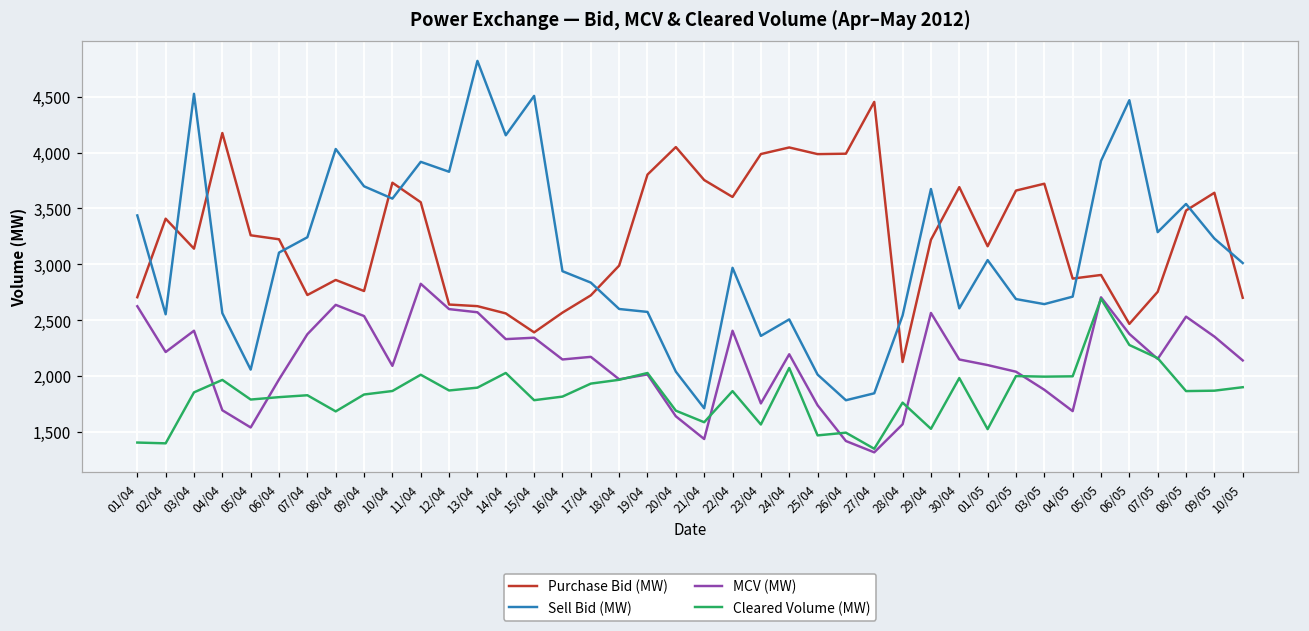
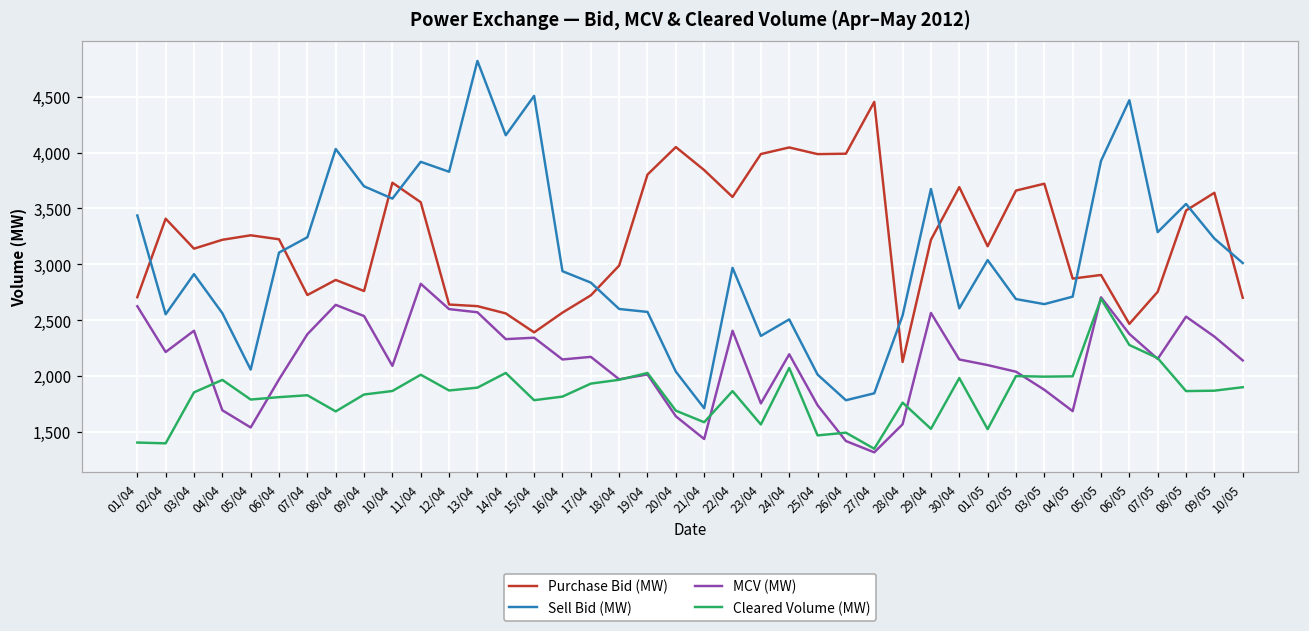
  {
    "Purchase Bid (MW)": {
      "01/04": "2,710",
      "02/04": "3,410",
      "03/04": "3,140",
-     "04/04": "4,180",
+     "04/04": "3,220",
      "05/04": "3,260",
      "06/04": "3,220",
      "07/04": "2,730",
      "08/04": "2,860",
      "09/04": "2,760",
      "10/04": "3,730",
      "11/04": "3,560",
      "12/04": "2,640",
      "13/04": "2,630",
      "14/04": "2,560",
      "15/04": "2,390",
      "16/04": "2,570",
      "17/04": "2,720",
      "18/04": "2,990",
      "19/04": "3,800",
      "20/04": "4,050",
-     "21/04": "3,750",
+     "21/04": "3,840",
      "22/04": "3,600",
      "23/04": "3,990",
      "24/04": "4,050",
      "25/04": "3,990",
      "26/04": "3,990",
      "27/04": "4,450",
      "28/04": "2,130",
      "29/04": "3,220",
      "30/04": "3,690",
      "01/05": "3,160",
      "02/05": "3,660",
      "03/05": "3,720",
      "04/05": "2,870",
      "05/05": "2,900",
      "06/05": "2,470",
      "07/05": "2,750",
      "08/05": "3,480",
      "09/05": "3,640",
      "10/05": "2,700"
    },
    "Sell Bid (MW)": {
      "01/04": "3,440",
      "02/04": "2,550",
-     "03/04": "4,530",
+     "03/04": "2,910",
      "04/04": "2,560",
      "05/04": "2,060",
      "06/04": "3,110",
      "07/04": "3,240",
      "08/04": "4,030",
      "09/04": "3,700",
      "10/04": "3,590",
      "11/04": "3,920",
      "12/04": "3,830",
      "13/04": "4,820",
      "14/04": "4,160",
      "15/04": "4,510",
      "16/04": "2,940",
      "17/04": "2,840",
      "18/04": "2,600",
      "19/04": "2,570",
      "20/04": "2,040",
      "21/04": "1,710",
      "22/04": "2,970",
      "23/04": "2,360",
      "24/04": "2,510",
      "25/04": "2,010",
      "26/04": "1,780",
      "27/04": "1,850",
      "28/04": "2,540",
      "29/04": "3,670",
      "30/04": "2,610",
      "01/05": "3,040",
      "02/05": "2,690",
      "03/05": "2,640",
      "04/05": "2,710",
      "05/05": "3,930",
      "06/05": "4,470",
      "07/05": "3,290",
      "08/05": "3,540",
      "09/05": "3,230",
      "10/05": "3,010"
    },
    "MCV (MW)": {
      "01/04": "2,620",
      "02/04": "2,210",
      "03/04": "2,410",
      "04/04": "1,690",
      "05/04": "1,540",
      "06/04": "1,970",
      "07/04": "2,370",
      "08/04": "2,640",
      "09/04": "2,540",
      "10/04": "2,090",
      "11/04": "2,830",
      "12/04": "2,600",
      "13/04": "2,570",
      "14/04": "2,330",
      "15/04": "2,340",
      "16/04": "2,150",
      "17/04": "2,170",
      "20/04": "1,640",
      "21/04": "1,440",
      "22/04": "2,410",
      "23/04": "1,750",
      "24/04": "2,190",
      "25/04": "1,740",
      "26/04": "1,420",
      "27/04": "1,320",
      "28/04": "1,570",
      "29/04": "2,560",
      "30/04": "2,150",
      "01/05": "2,100",
      "02/05": "2,040",
      "03/05": "1,880",
      "04/05": "1,690",
      "06/05": "2,380",
      "08/05": "2,530",
      "09/05": "2,350",
      "10/05": "2,140"
    },
    "Cleared Volume (MW)": {
      "01/04": "1,400",
      "02/04": "1,400",
      "03/04": "1,850",
      "04/04": "1,970",
      "05/04": "1,790",
      "06/04": "1,810",
      "07/04": "1,830",
      "08/04": "1,680",
      "09/04": "1,830",
      "10/04": "1,870",
      "11/04": "2,010",
      "12/04": "1,870",
      "13/04": "1,900",
      "14/04": "2,030",
      "15/04": "1,780",
      "16/04": "1,820",
      "17/04": "1,930",
      "20/04": "1,690",
      "21/04": "1,590",
      "22/04": "1,860",
      "23/04": "1,570",
      "24/04": "2,070",
      "25/04": "1,470",
      "26/04": "1,490",
      "27/04": "1,350",
      "28/04": "1,760",
      "29/04": "1,530",
      "30/04": "1,980",
      "01/05": "1,520",
      "02/05": "2,000",
      "03/05": "1,990",
      "04/05": "2,000",
      "06/05": "2,280",
      "08/05": "1,870",
      "09/05": "1,870",
      "10/05": "1,900"
    }
  }
